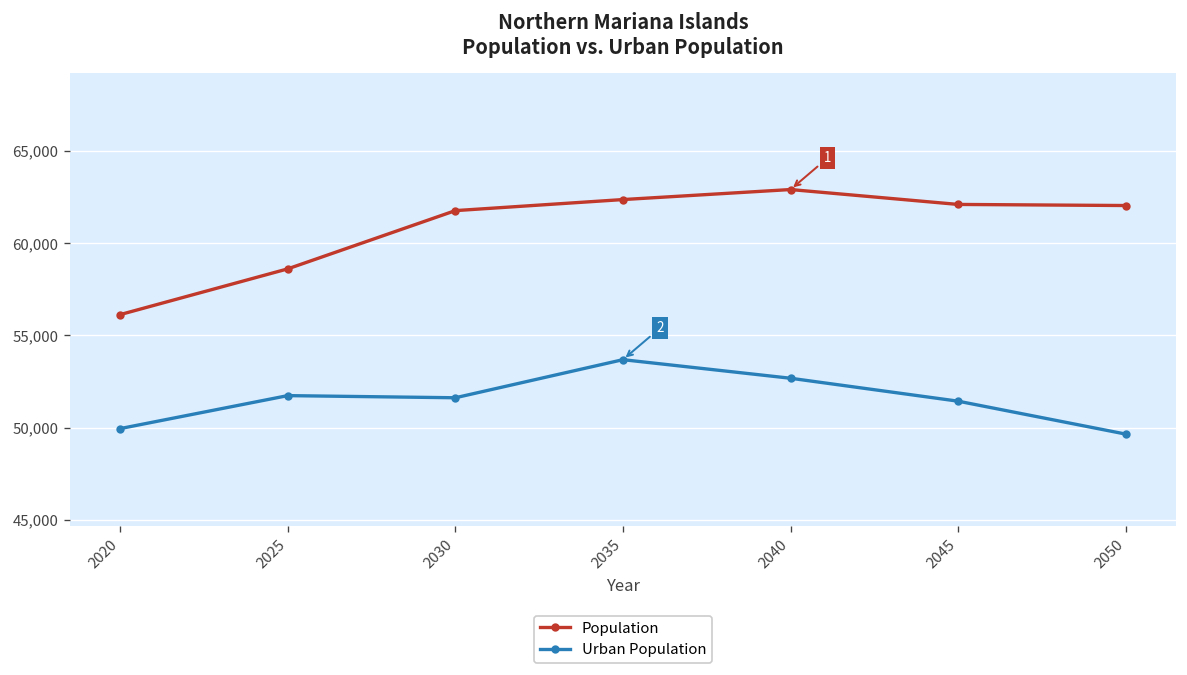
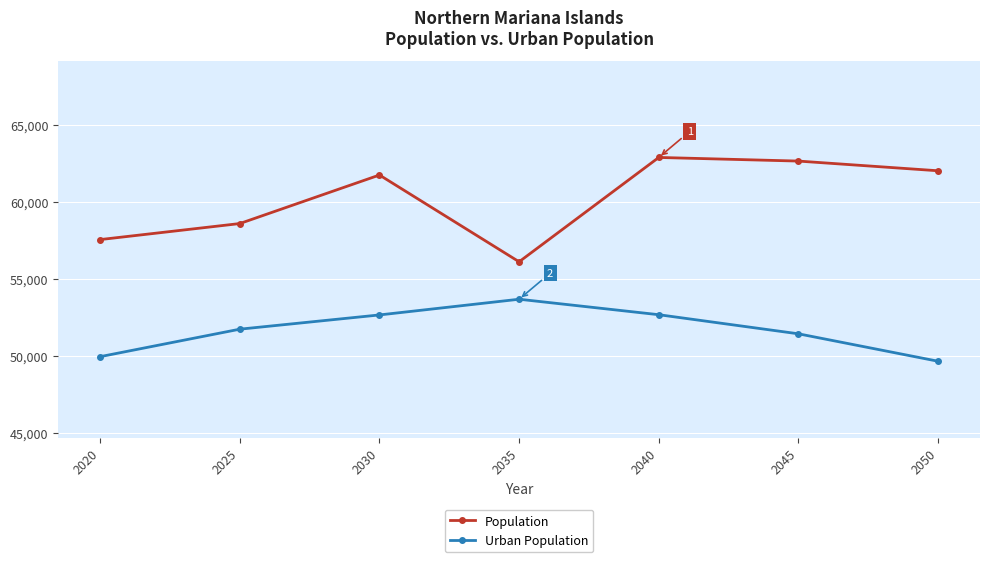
  {
    "Population": {
-     "2020": "56,100",
+     "2020": "57,600",
      "2025": "58,600",
      "2030": "61,800",
-     "2035": "62,400",
+     "2035": "56,100",
      "2040": "62,900",
-     "2045": "62,100",
+     "2045": "62,700",
      "2050": "62,000"
    },
    "Urban Population": {
      "2020": "49,900",
      "2025": "51,700",
-     "2030": "51,600",
+     "2030": "52,700",
      "2035": "53,700",
      "2040": "52,700",
      "2045": "51,400",
      "2050": "49,700"
    }
  }
